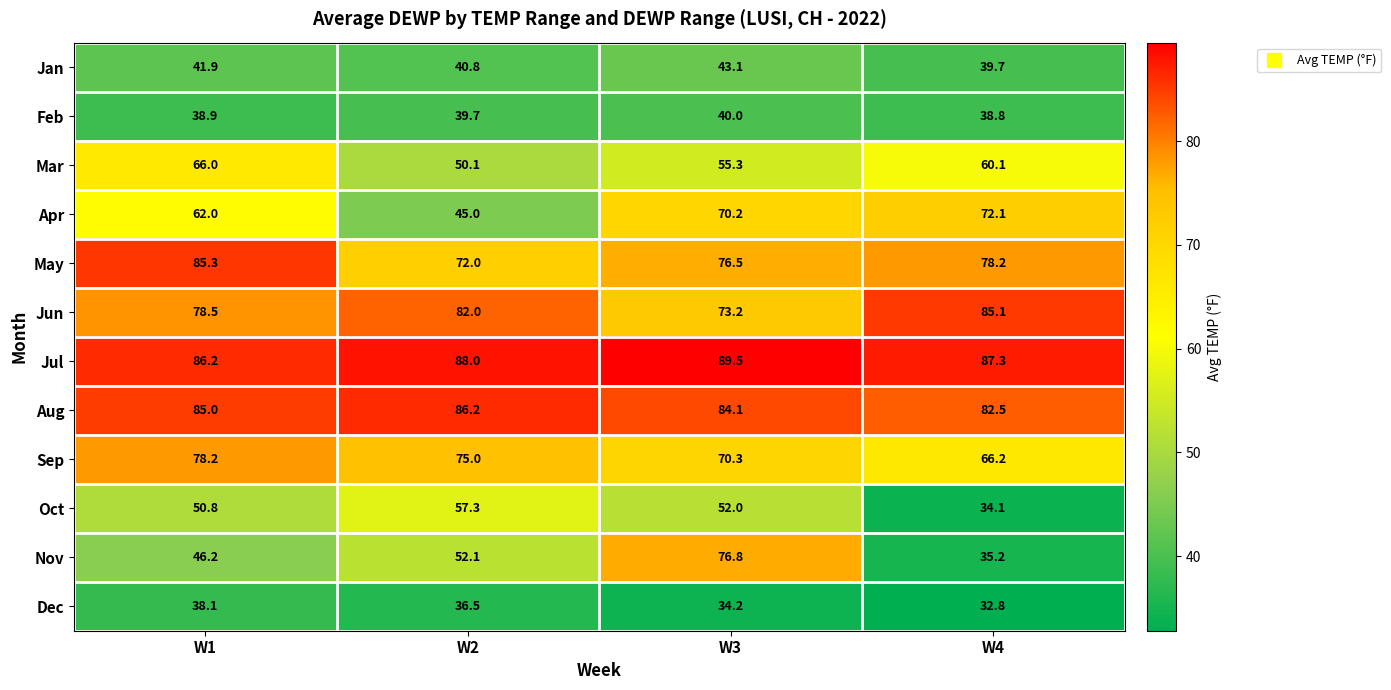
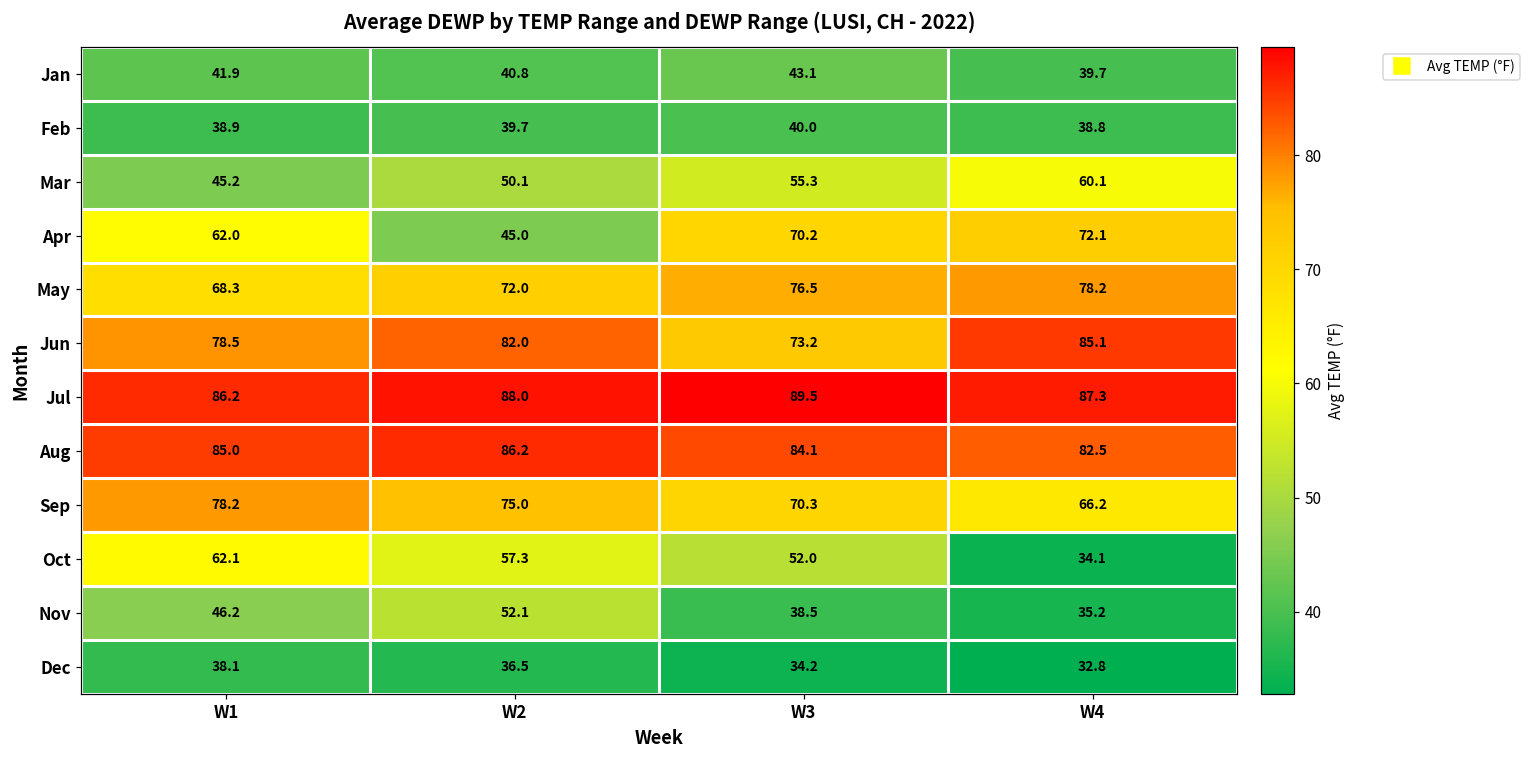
  {
    "Jan": {
      "W1": 41.9,
      "W2": 40.8,
      "W3": 43.1,
      "W4": 39.7
    },
    "Feb": {
      "W1": 38.9,
      "W2": 39.7,
      "W3": 40.0,
      "W4": 38.8
    },
    "Mar": {
-     "W1": 66.0,
+     "W1": 45.2,
      "W2": 50.1,
      "W3": 55.3,
      "W4": 60.1
    },
    "Apr": {
      "W1": 62.0,
      "W2": 45.0,
      "W3": 70.2,
      "W4": 72.1
    },
    "May": {
-     "W1": 85.3,
+     "W1": 68.3,
      "W2": 72.0,
      "W3": 76.5,
      "W4": 78.2
    },
    "Jun": {
      "W1": 78.5,
      "W2": 82.0,
      "W3": 73.2,
      "W4": 85.1
    },
    "Jul": {
      "W1": 86.2,
      "W2": 88.0,
      "W3": 89.5,
      "W4": 87.3
    },
    "Aug": {
      "W1": 85.0,
      "W2": 86.2,
      "W3": 84.1,
      "W4": 82.5
    },
    "Sep": {
      "W1": 78.2,
      "W2": 75.0,
      "W3": 70.3,
      "W4": 66.2
    },
    "Oct": {
-     "W1": 50.8,
+     "W1": 62.1,
      "W2": 57.3,
      "W3": 52.0,
      "W4": 34.1
    },
    "Nov": {
      "W1": 46.2,
      "W2": 52.1,
-     "W3": 76.8,
+     "W3": 38.5,
      "W4": 35.2
    },
    "Dec": {
      "W1": 38.1,
      "W2": 36.5,
      "W3": 34.2,
      "W4": 32.8
    }
  }
